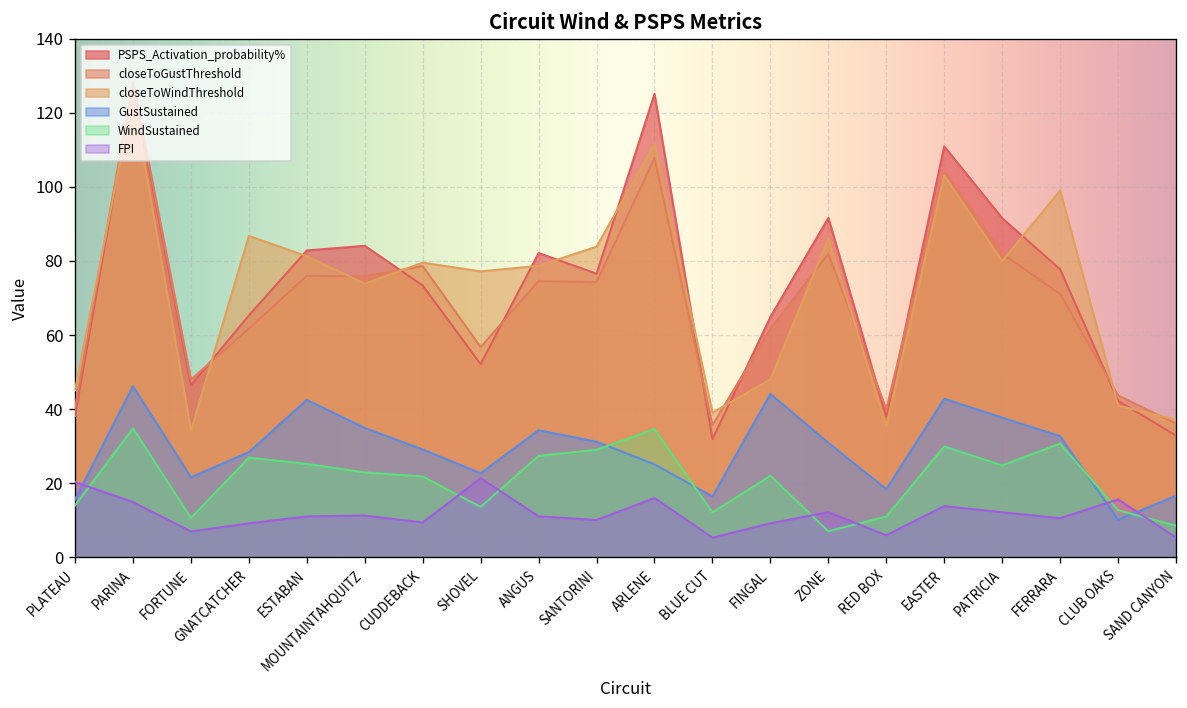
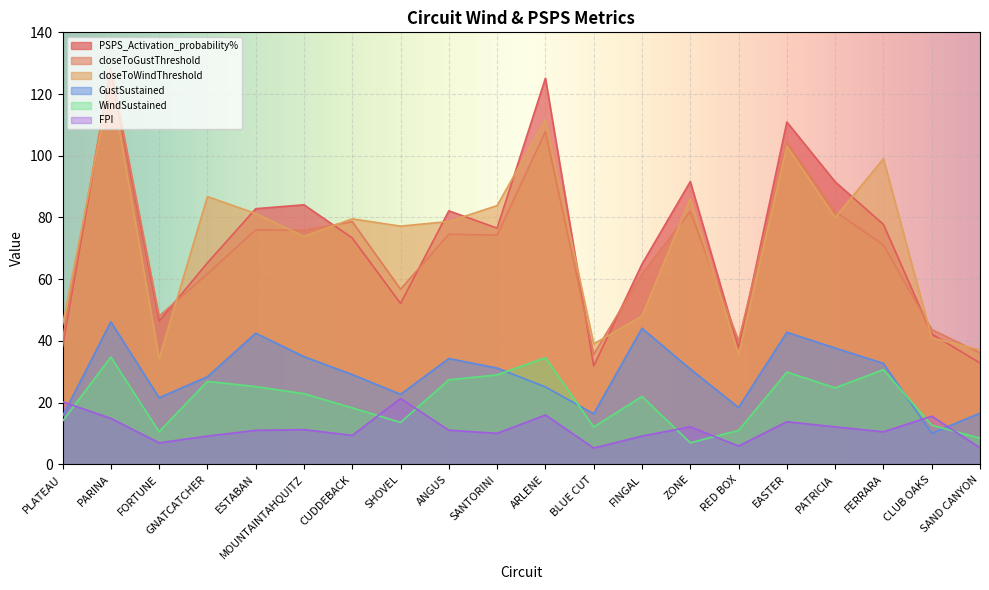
  {
    "GustSustained": {
      "PLATEAU": 16,
      "PARINA": 46,
      "FORTUNE": 22,
      "GNATCATCHER": 28,
      "ESTABAN": 43,
      "MOUNTAINTAHQUITZ": 35,
      "CUDDEBACK": 29,
      "SHOVEL": 23,
      "ANGUS": 34,
      "SANTORINI": 31,
      "ARLENE": 25,
      "BLUE CUT": 16,
      "FINGAL": 44,
      "ZONE": 31,
      "RED BOX": 18,
      "EASTER": 43,
      "PATRICIA": 38,
      "FERRARA": 33,
      "CLUB OAKS": 10,
      "SAND CANYON": 17
    },
    "WindSustained": {
      "PLATEAU": 14,
      "PARINA": 35,
      "FORTUNE": 11,
      "GNATCATCHER": 27,
      "ESTABAN": 25,
      "MOUNTAINTAHQUITZ": 23,
-     "CUDDEBACK": 22,
+     "CUDDEBACK": 18,
      "SHOVEL": 14,
      "ANGUS": 27,
      "SANTORINI": 29,
      "ARLENE": 35,
      "BLUE CUT": 12,
      "FINGAL": 22,
      "ZONE": 7,
      "RED BOX": 11,
      "EASTER": 30,
      "PATRICIA": 25,
      "FERRARA": 31,
      "CLUB OAKS": 13,
      "SAND CANYON": 9
    },
    "FPI": {
      "PLATEAU": 20,
      "PARINA": 15,
      "FORTUNE": 7,
      "GNATCATCHER": 9,
      "ESTABAN": 11,
      "MOUNTAINTAHQUITZ": 11,
      "CUDDEBACK": 9,
      "SHOVEL": 21,
      "ANGUS": 11,
      "SANTORINI": 10,
      "ARLENE": 16,
      "BLUE CUT": 5,
      "FINGAL": 9,
      "ZONE": 12,
      "RED BOX": 6,
      "EASTER": 14,
      "PATRICIA": 12,
      "FERRARA": 11,
      "CLUB OAKS": 16,
      "SAND CANYON": 5
    }
  }
